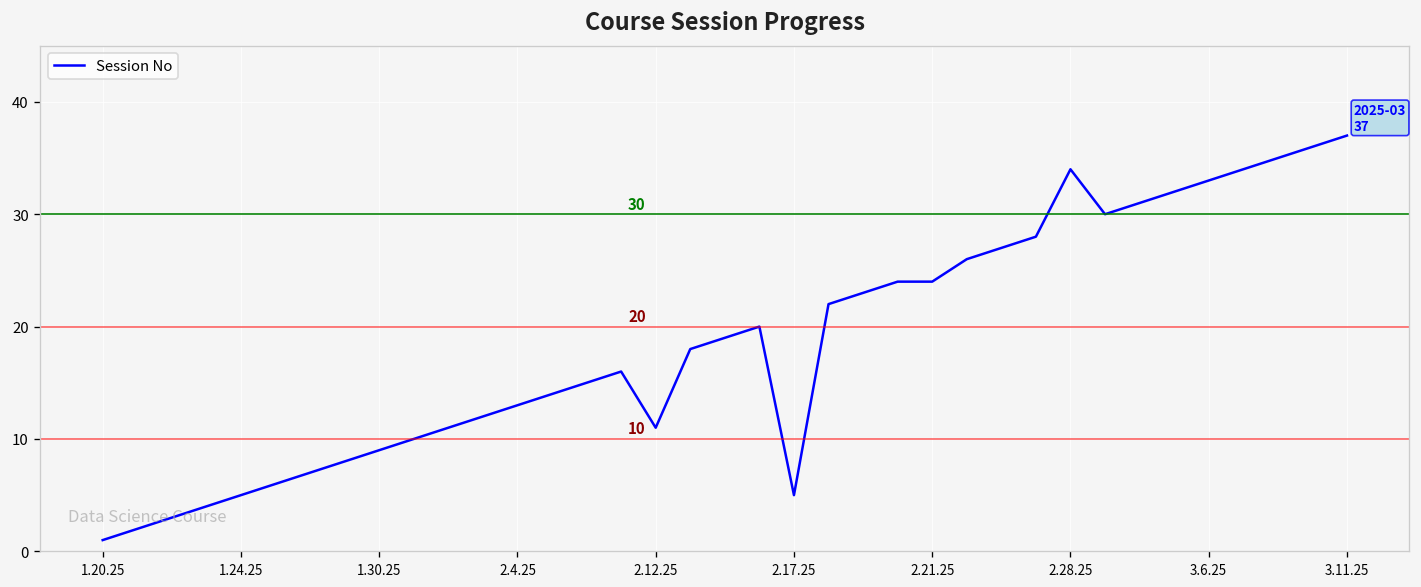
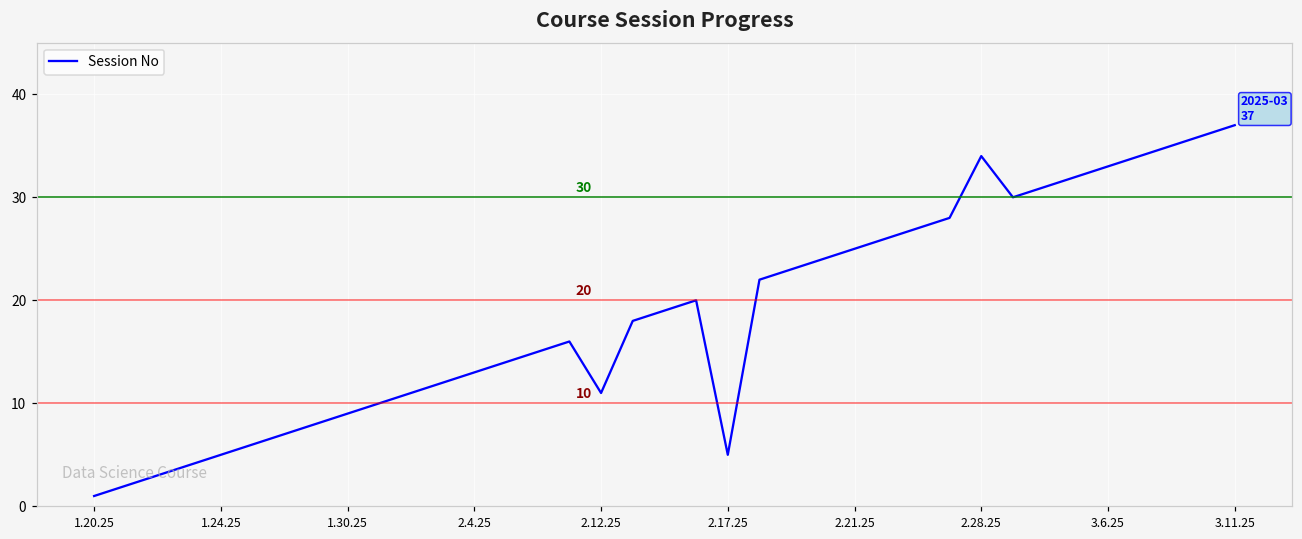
  {
    "1.20.25": 1,
    "1.24.25": 5,
    "1.30.25": 9,
    "2.4.25": 13,
    "2.17.25": 5,
-   "2.21.25": 24,
+   "2.21.25": 25,
    "2.28.25": 34,
    "3.6.25": 33
  }
